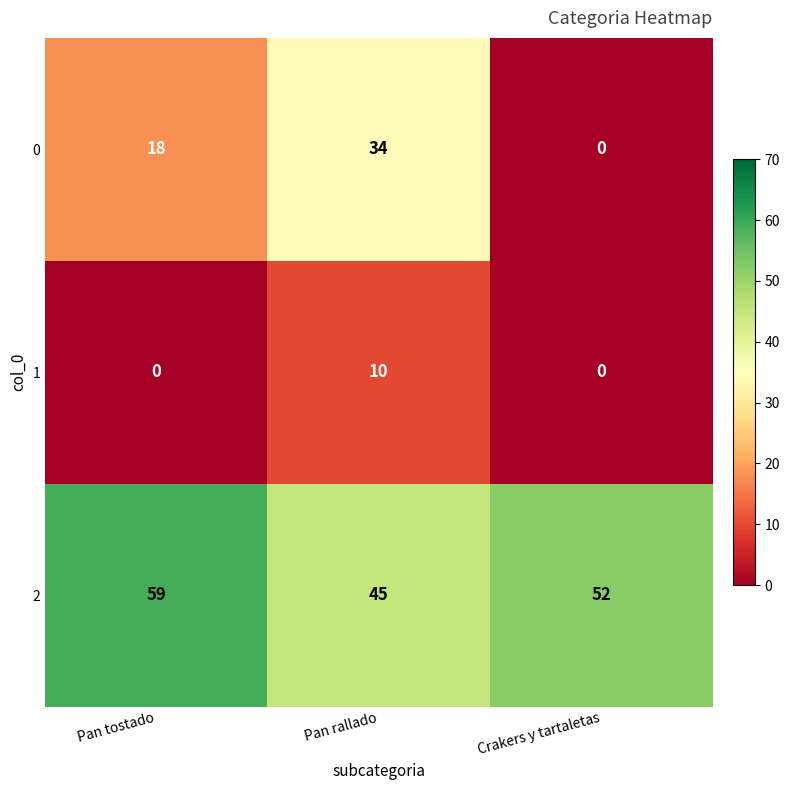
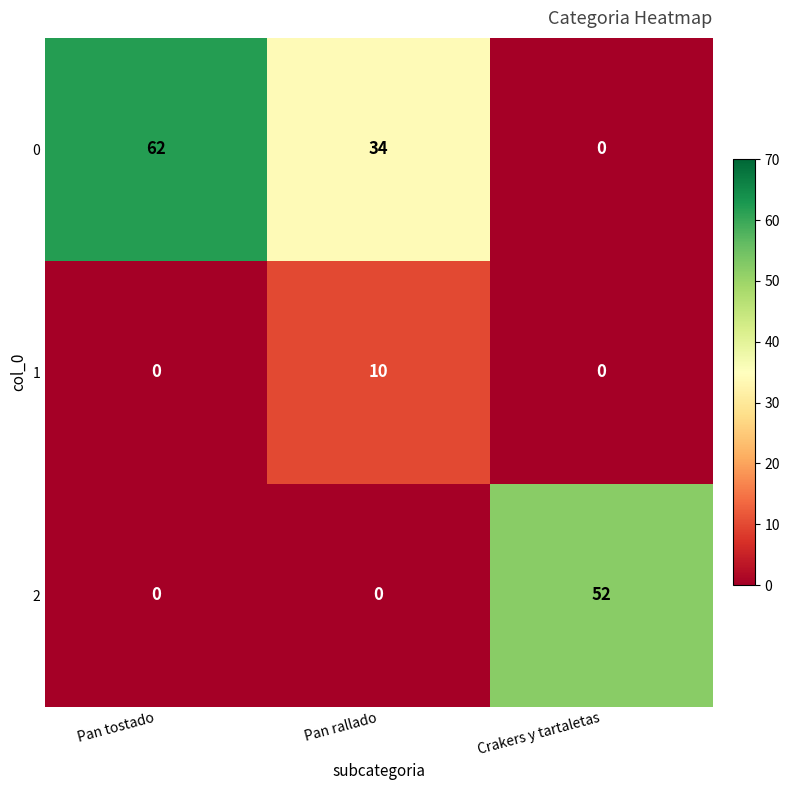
  {
    "0": {
-     "Pan tostado": 18,
+     "Pan tostado": 62,
      "Pan rallado": 34,
      "Crakers y tartaletas": 0
    },
    "1": {
      "Pan tostado": 0,
      "Pan rallado": 10,
      "Crakers y tartaletas": 0
    },
    "2": {
-     "Pan tostado": 59,
-     "Pan rallado": 45,
+     "Pan tostado": 0,
+     "Pan rallado": 0,
      "Crakers y tartaletas": 52
    }
  }
